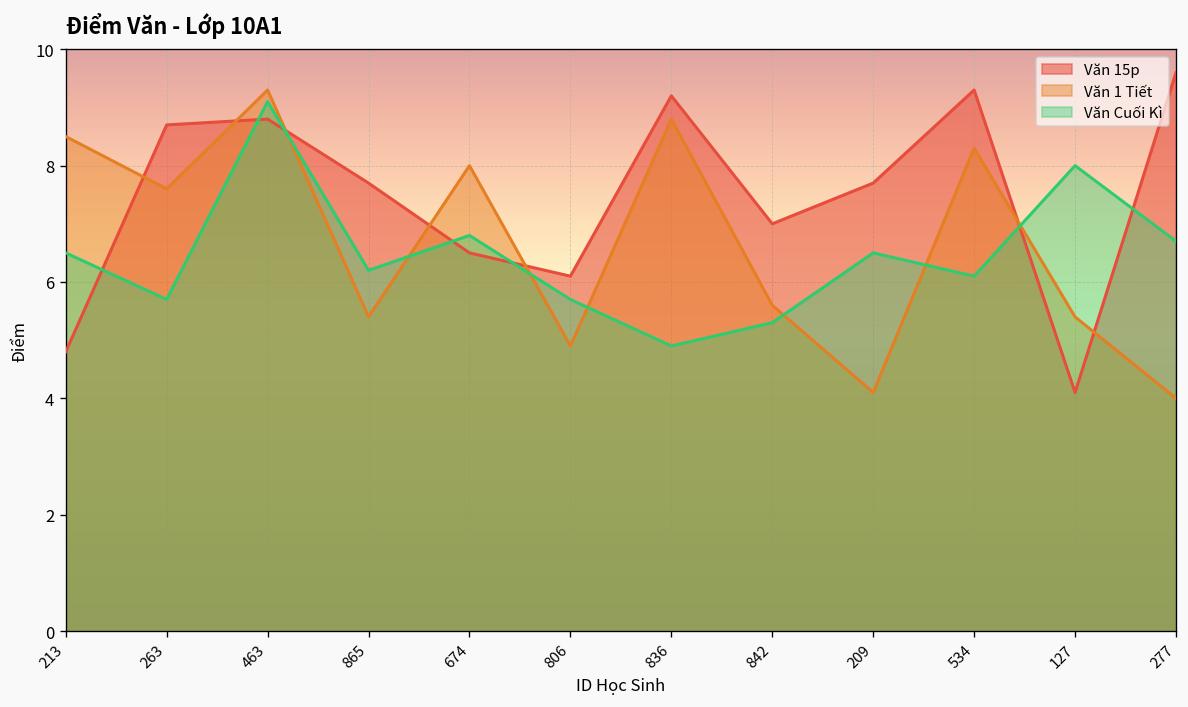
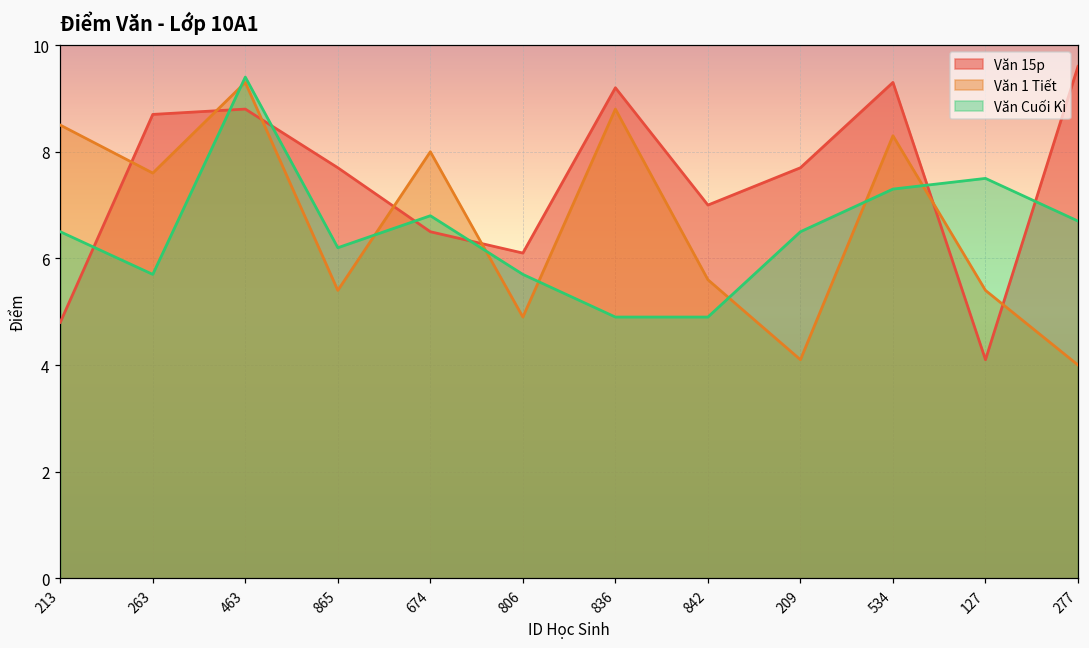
  {
    "Văn Cuối Kì": {
      "213": 6.5,
      "263": 5.7,
-     "463": 9.1,
+     "463": 9.4,
      "865": 6.2,
      "674": 6.8,
      "806": 5.7,
      "836": 4.9,
-     "842": 5.3,
+     "842": 4.9,
      "209": 6.5,
-     "534": 6.1,
-     "127": 8.0,
+     "534": 7.3,
+     "127": 7.5,
      "277": 6.7
    }
  }
